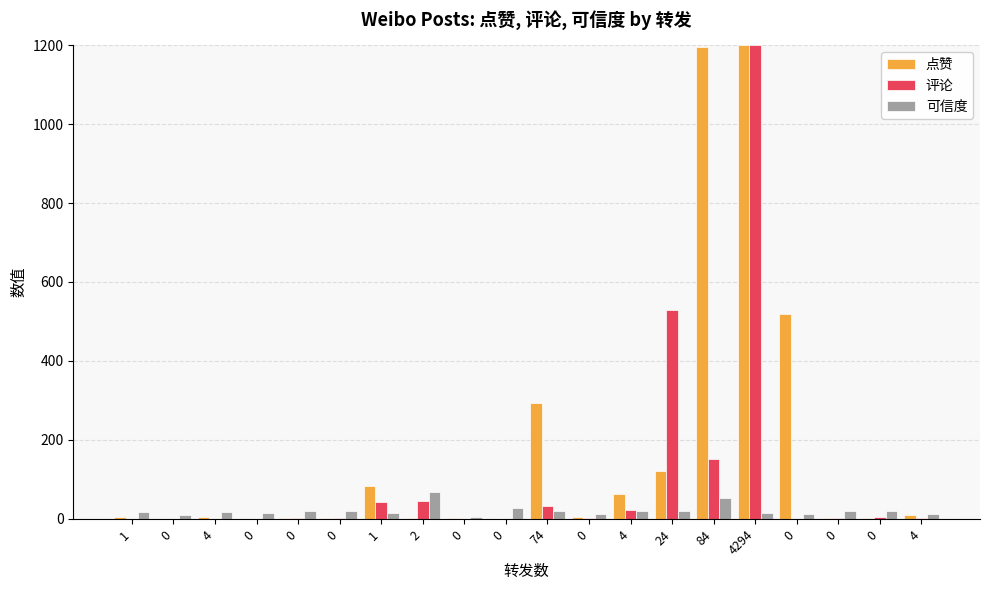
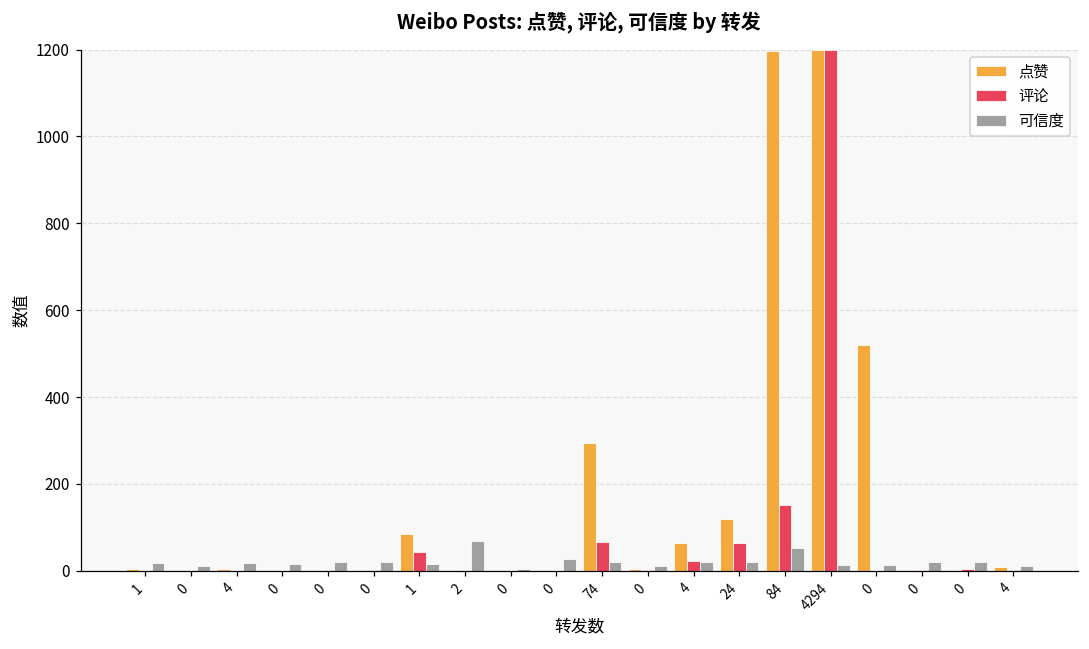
  {
    "点赞": {
      "74": 290,
      "24": 120,
      "84": 1200,
      "4294": 1200
    },
    "评论": {
-     "2": 50,
-     "74": 30,
-     "24": 530,
+     "2": 0,
+     "74": 70,
+     "24": 60,
      "84": 150,
      "4294": 1200
    },
    "可信度": {
      "2": 70,
      "74": 20,
      "24": 20,
      "84": 50,
      "4294": 10
    }
  }
